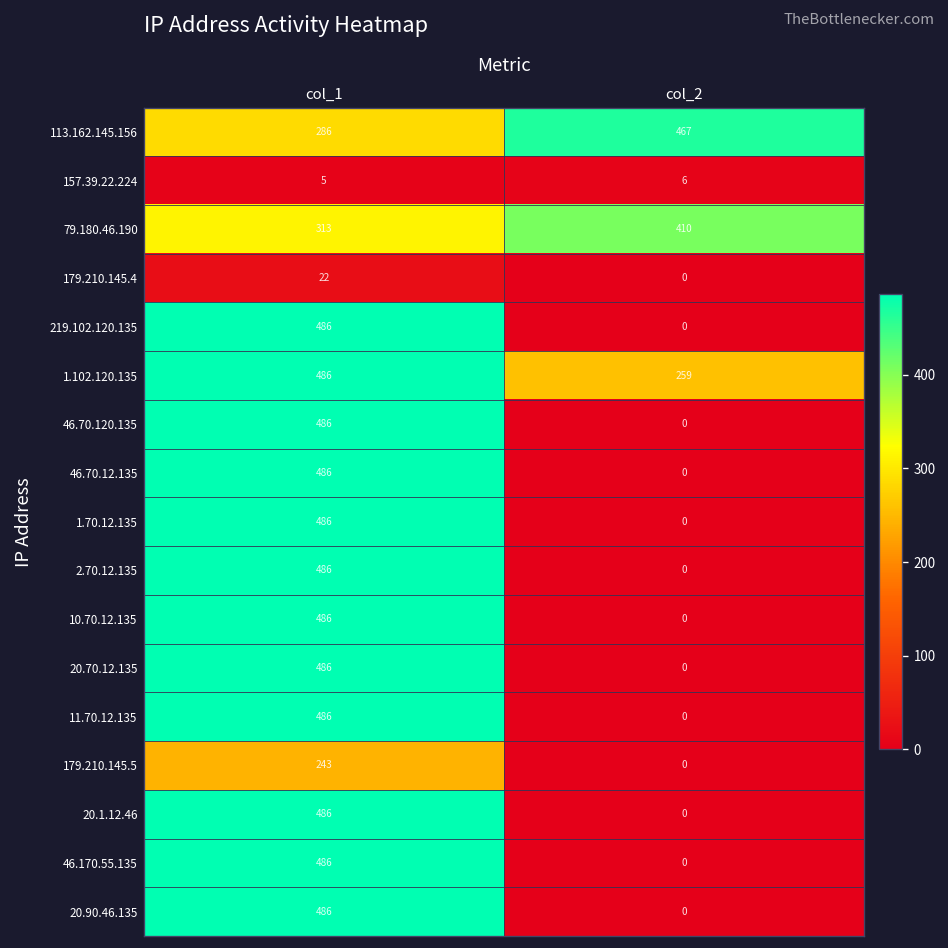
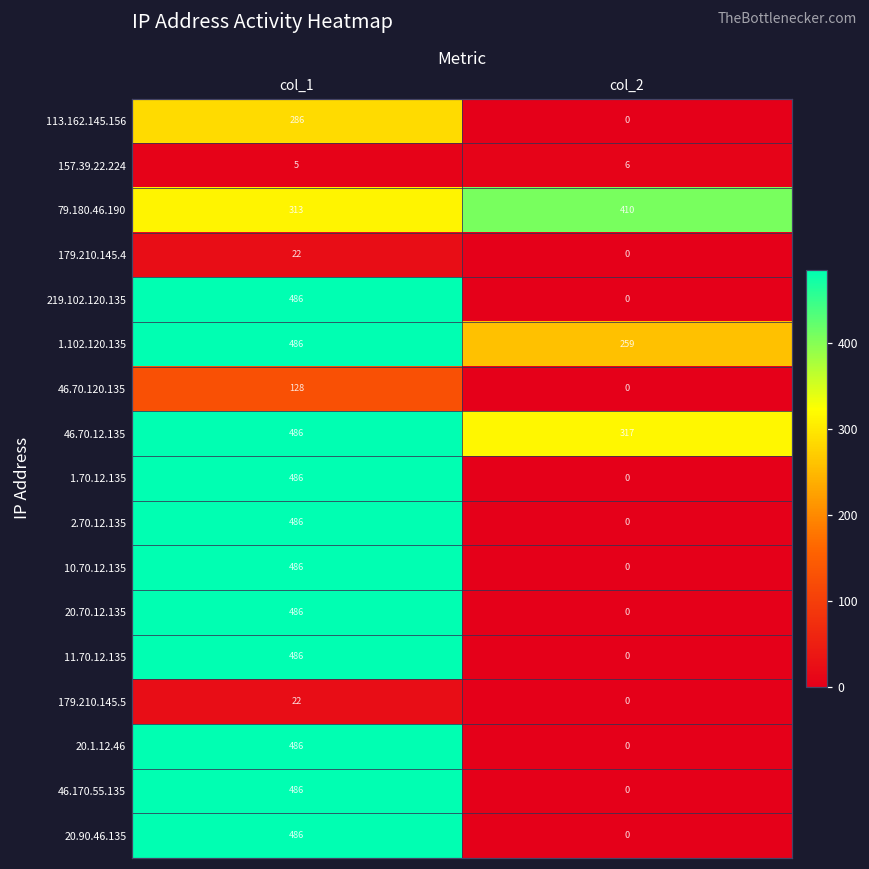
  {
    "113.162.145.156": {
      "col_1": 286,
-     "col_2": 467
+     "col_2": 0
    },
    "157.39.22.224": {
      "col_1": 5,
      "col_2": 6
    },
    "79.180.46.190": {
      "col_1": 313,
      "col_2": 410
    },
    "179.210.145.4": {
      "col_1": 22,
      "col_2": 0
    },
    "219.102.120.135": {
      "col_1": 486,
      "col_2": 0
    },
    "1.102.120.135": {
      "col_1": 486,
      "col_2": 259
    },
    "46.70.120.135": {
-     "col_1": 486,
+     "col_1": 128,
      "col_2": 0
    },
    "46.70.12.135": {
      "col_1": 486,
-     "col_2": 0
+     "col_2": 317
    },
    "1.70.12.135": {
      "col_1": 486,
      "col_2": 0
    },
    "2.70.12.135": {
      "col_1": 486,
      "col_2": 0
    },
    "10.70.12.135": {
      "col_1": 486,
      "col_2": 0
    },
    "20.70.12.135": {
      "col_1": 486,
      "col_2": 0
    },
    "11.70.12.135": {
      "col_1": 486,
      "col_2": 0
    },
    "179.210.145.5": {
-     "col_1": 243,
+     "col_1": 22,
      "col_2": 0
    },
    "20.1.12.46": {
      "col_1": 486,
      "col_2": 0
    },
    "46.170.55.135": {
      "col_1": 486,
      "col_2": 0
    },
    "20.90.46.135": {
      "col_1": 486,
      "col_2": 0
    }
  }
